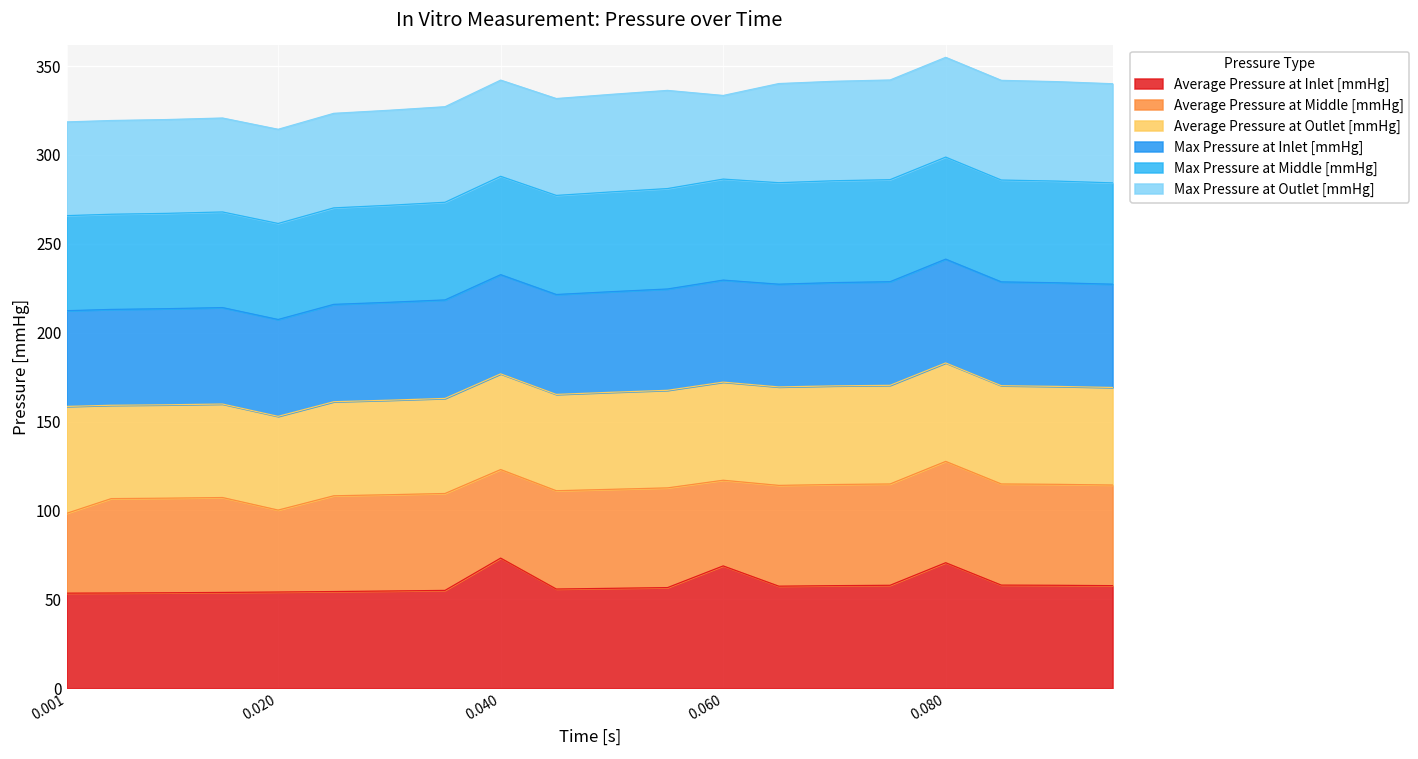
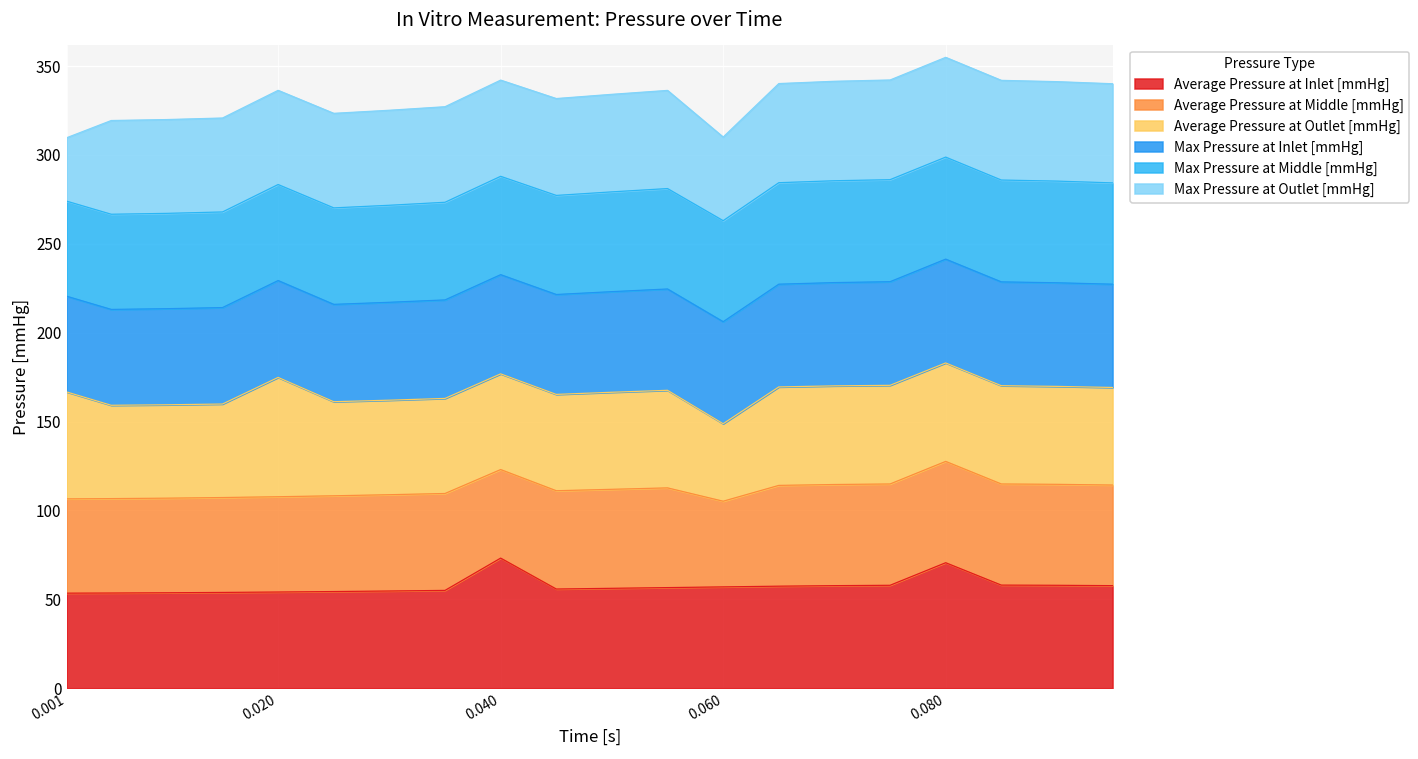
  {
    "Average Pressure at Inlet [mmHg]": {
      "0.001": 53,
      "0.020": 54,
      "0.040": 73,
-     "0.060": 69,
+     "0.060": 57,
      "0.080": 71
    },
    "Average Pressure at Middle [mmHg]": {
-     "0.001": 45,
-     "0.020": 46,
+     "0.001": 53,
+     "0.020": 54,
      "0.040": 50,
      "0.060": 48,
      "0.080": 57
    },
    "Average Pressure at Outlet [mmHg]": {
      "0.001": 60,
-     "0.020": 53,
+     "0.020": 67,
      "0.040": 54,
-     "0.060": 55,
+     "0.060": 44,
      "0.080": 55
    },
    "Max Pressure at Outlet [mmHg]": {
-     "0.001": 53,
+     "0.001": 36,
      "0.020": 53,
      "0.040": 54,
      "0.060": 47,
      "0.080": 56
    }
  }
